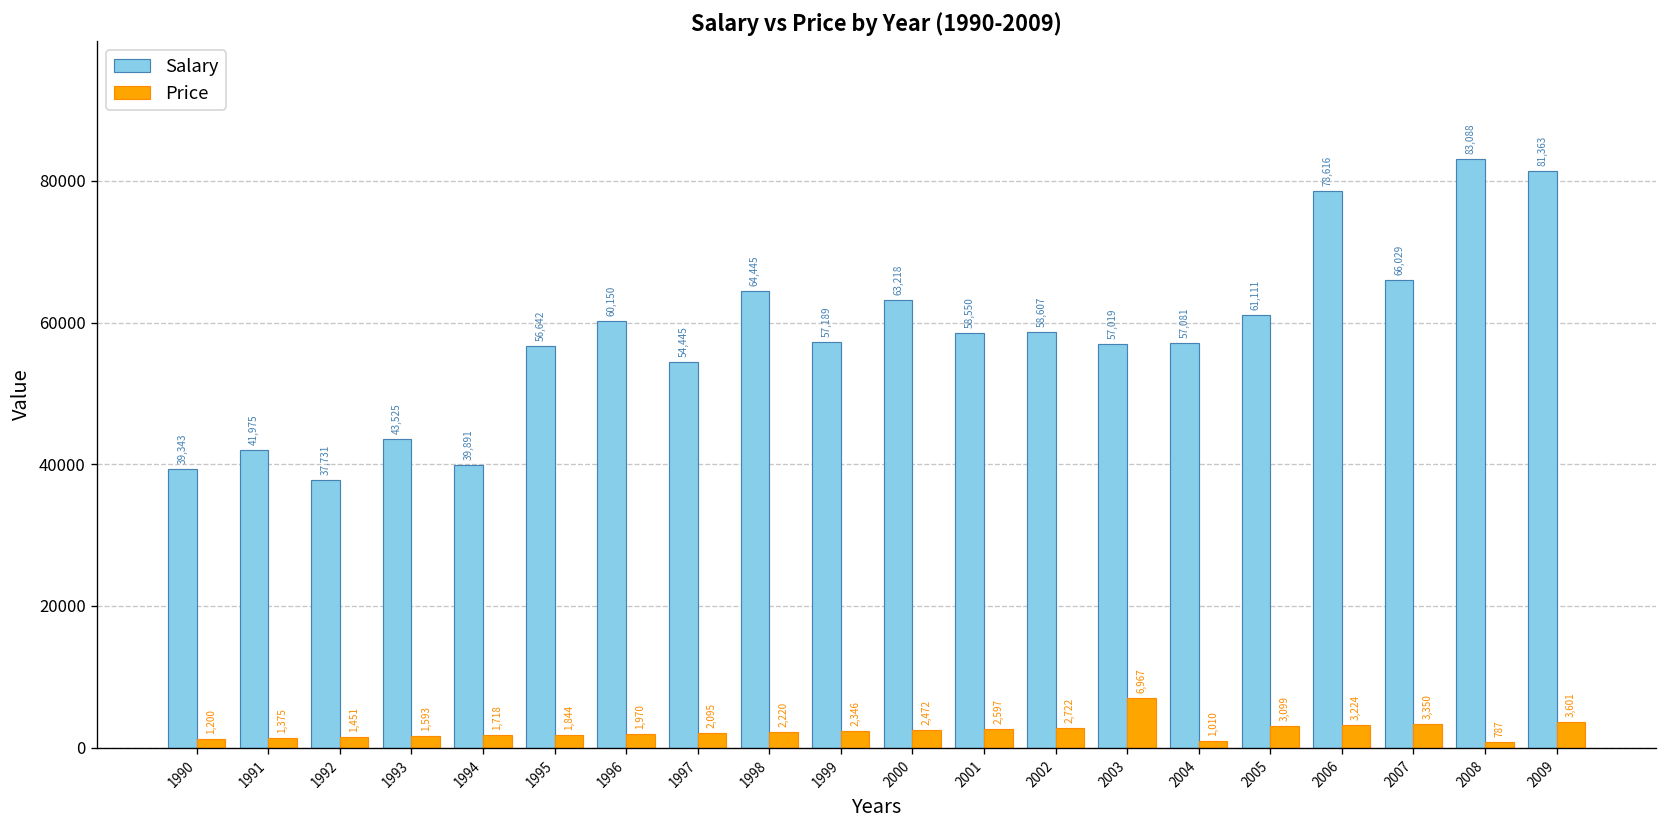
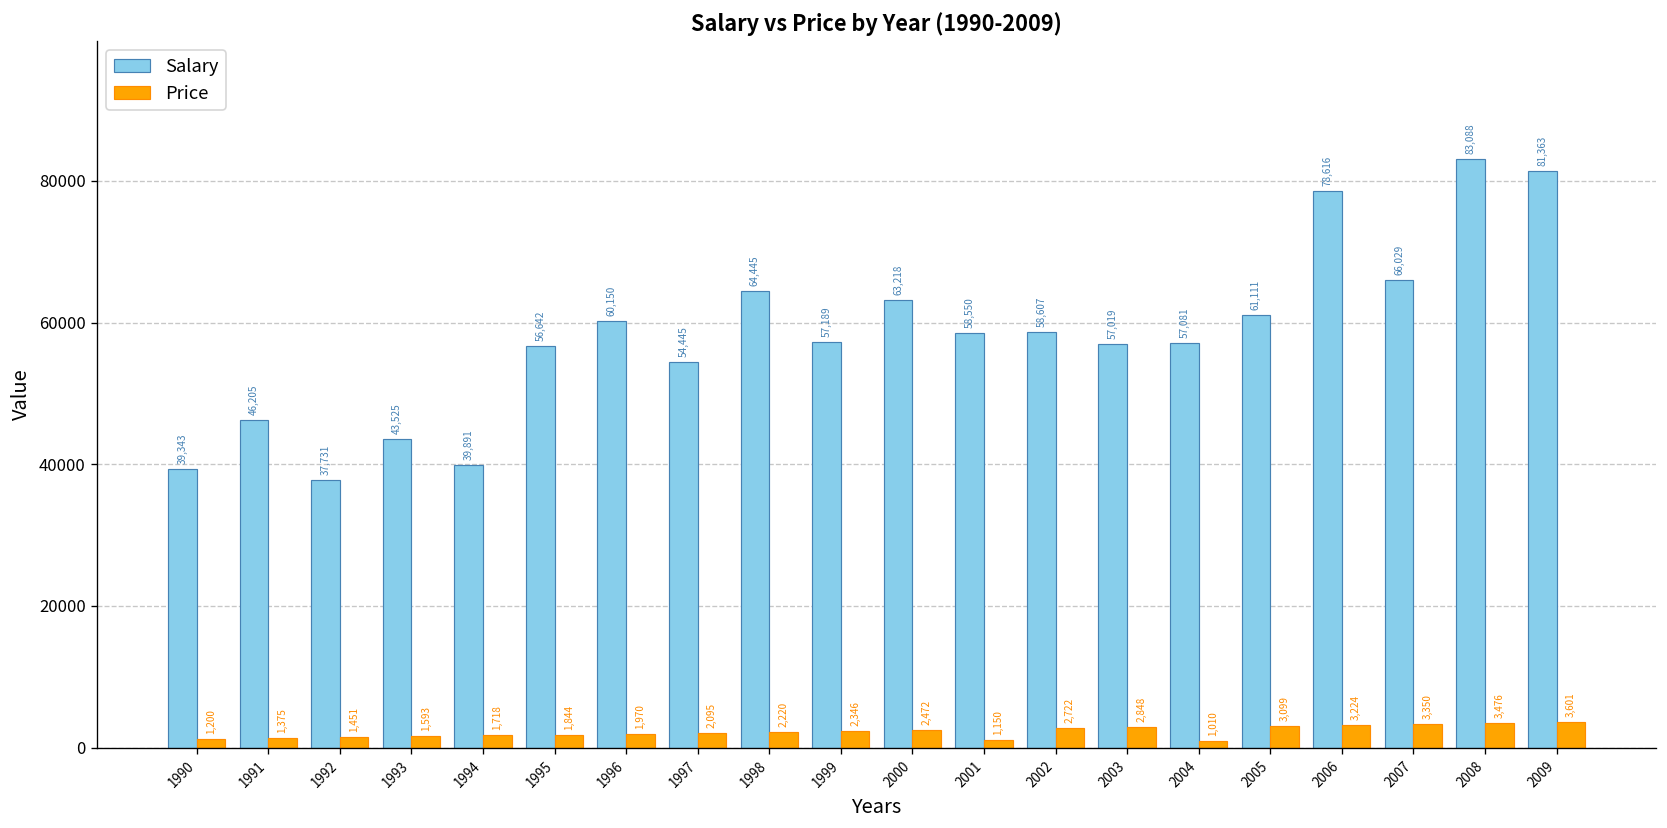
  {
    "Salary": {
      "1990": "39,343",
-     "1991": "41,975",
+     "1991": "46,205",
      "1992": "37,731",
      "1993": "43,525",
      "1994": "39,891",
      "1995": "56,642",
      "1996": "60,150",
      "1997": "54,445",
      "1998": "64,445",
      "1999": "57,189",
      "2000": "63,218",
      "2001": "58,550",
      "2002": "58,607",
      "2003": "57,019",
      "2004": "57,081",
      "2005": "61,111",
      "2006": "78,616",
      "2007": "66,029",
      "2008": "83,088",
      "2009": "81,363"
    },
    "Price": {
      "1990": "1,200",
      "1991": "1,375",
      "1992": "1,451",
      "1993": "1,593",
      "1994": "1,718",
      "1995": "1,844",
      "1996": "1,970",
      "1997": "2,095",
      "1998": "2,220",
      "1999": "2,346",
      "2000": "2,472",
-     "2001": "2,597",
+     "2001": "1,150",
      "2002": "2,722",
-     "2003": "6,967",
+     "2003": "2,848",
      "2004": "1,010",
      "2005": "3,099",
      "2006": "3,224",
      "2007": "3,350",
-     "2008": "787",
+     "2008": "3,476",
      "2009": "3,601"
    }
  }
